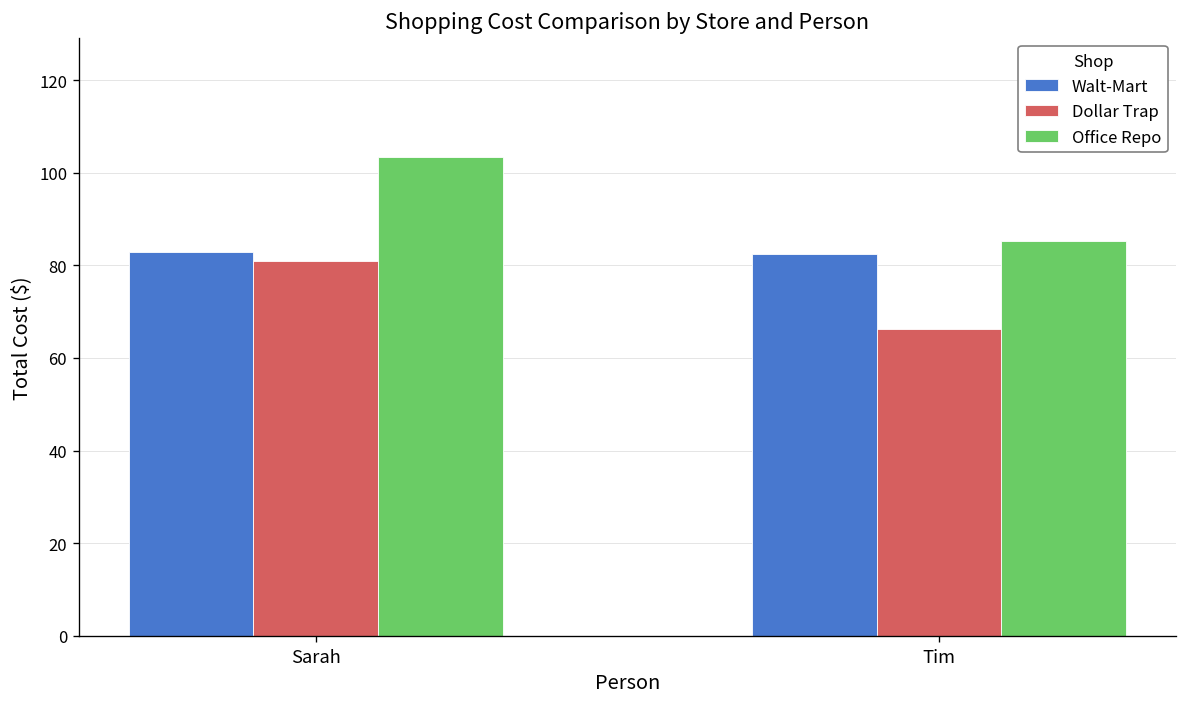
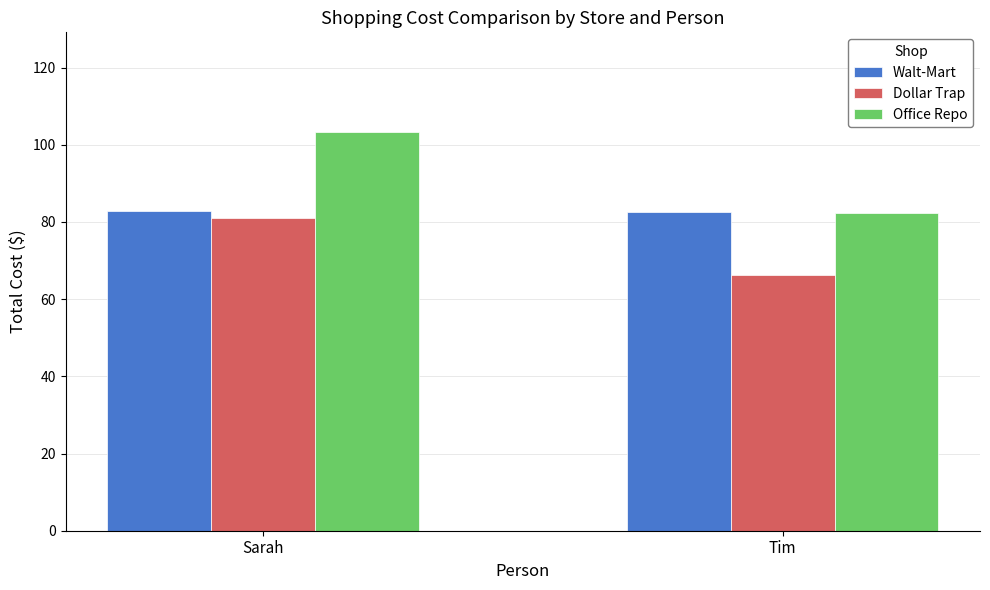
  {
    "Walt-Mart": {
      "Sarah": 83,
      "Tim": 83
    },
    "Dollar Trap": {
      "Sarah": 81,
      "Tim": 66
    },
    "Office Repo": {
      "Sarah": 103,
-     "Tim": 85
+     "Tim": 82
    }
  }
